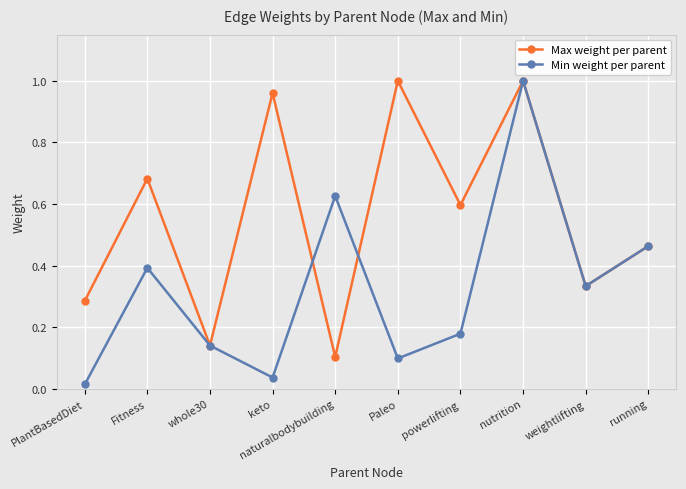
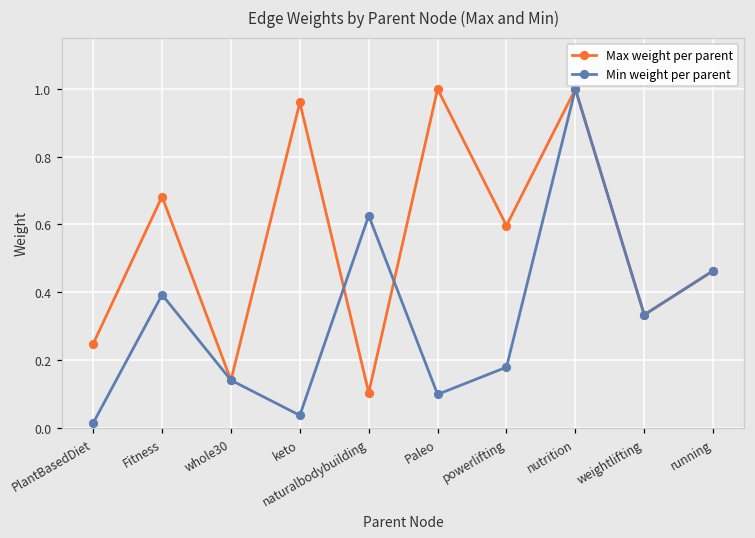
  {
    "Max weight per parent": {
-     "PlantBasedDiet": 0.29,
+     "PlantBasedDiet": 0.25,
      "Fitness": 0.68,
      "keto": 0.96,
      "naturalbodybuilding": 0.10,
      "Paleo": 1.00,
      "powerlifting": 0.60
    },
    "Min weight per parent": {
      "PlantBasedDiet": 0.01,
      "Fitness": 0.39,
      "keto": 0.04,
      "naturalbodybuilding": 0.63,
      "Paleo": 0.10,
      "powerlifting": 0.18
    }
  }
